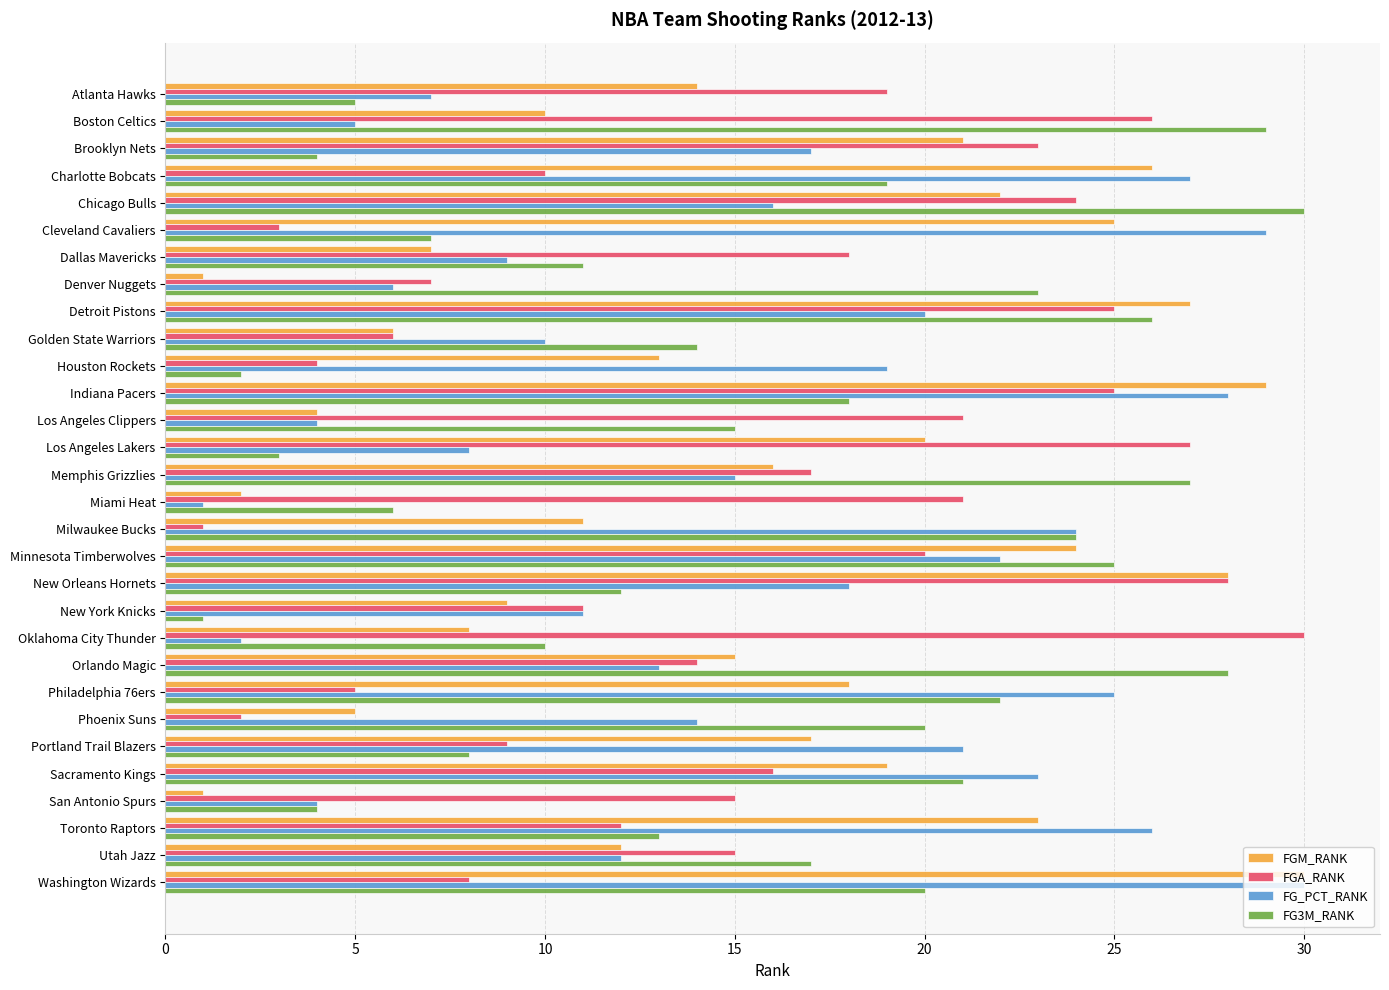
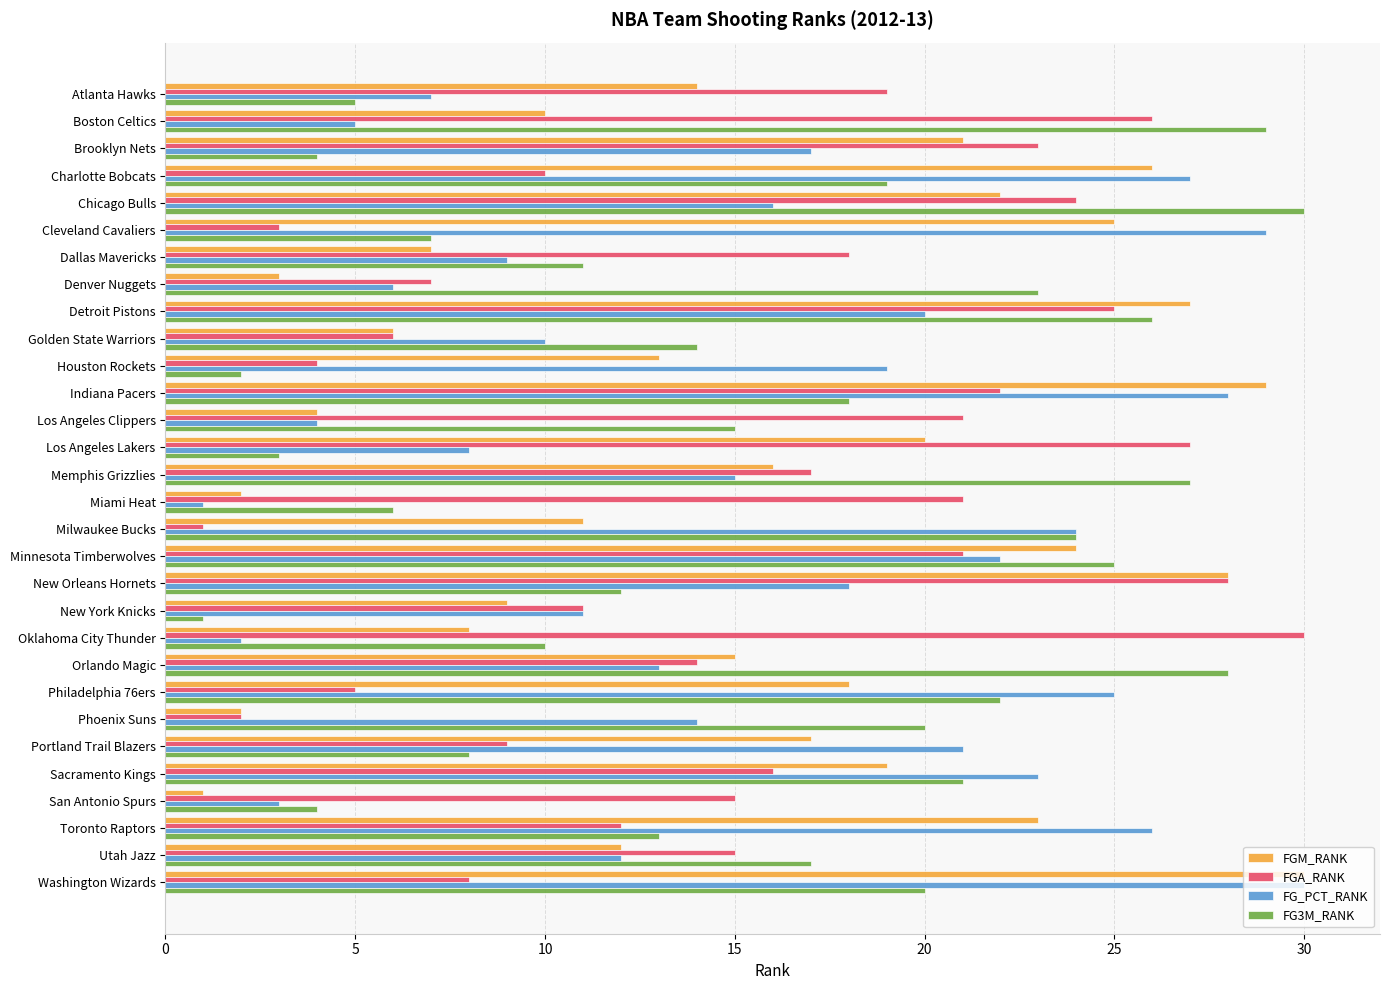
  {
    "FGM_RANK": {
      "Atlanta Hawks": 14,
      "Boston Celtics": 10,
      "Brooklyn Nets": 21,
      "Charlotte Bobcats": 26,
      "Chicago Bulls": 22,
      "Cleveland Cavaliers": 25,
      "Dallas Mavericks": 7,
-     "Denver Nuggets": 1,
+     "Denver Nuggets": 3,
      "Detroit Pistons": 27,
      "Golden State Warriors": 6,
      "Houston Rockets": 13,
      "Indiana Pacers": 29,
      "Los Angeles Clippers": 4,
      "Los Angeles Lakers": 20,
      "Memphis Grizzlies": 16,
      "Miami Heat": 2,
      "Milwaukee Bucks": 11,
      "Minnesota Timberwolves": 24,
      "New Orleans Hornets": 28,
      "New York Knicks": 9,
      "Oklahoma City Thunder": 8,
      "Orlando Magic": 15,
      "Philadelphia 76ers": 18,
-     "Phoenix Suns": 5,
+     "Phoenix Suns": 2,
      "Portland Trail Blazers": 17,
      "Sacramento Kings": 19,
      "San Antonio Spurs": 1,
      "Toronto Raptors": 23,
      "Utah Jazz": 12
    },
    "FGA_RANK": {
      "Atlanta Hawks": 19,
      "Boston Celtics": 26,
      "Brooklyn Nets": 23,
      "Charlotte Bobcats": 10,
      "Chicago Bulls": 24,
      "Cleveland Cavaliers": 3,
      "Dallas Mavericks": 18,
      "Denver Nuggets": 7,
      "Detroit Pistons": 25,
      "Golden State Warriors": 6,
      "Houston Rockets": 4,
-     "Indiana Pacers": 25,
+     "Indiana Pacers": 22,
      "Los Angeles Clippers": 21,
      "Los Angeles Lakers": 27,
      "Memphis Grizzlies": 17,
      "Miami Heat": 21,
      "Milwaukee Bucks": 1,
-     "Minnesota Timberwolves": 20,
+     "Minnesota Timberwolves": 21,
      "New Orleans Hornets": 28,
      "New York Knicks": 11,
      "Oklahoma City Thunder": 30,
      "Orlando Magic": 14,
      "Philadelphia 76ers": 5,
      "Phoenix Suns": 2,
      "Portland Trail Blazers": 9,
      "Sacramento Kings": 16,
      "San Antonio Spurs": 15,
      "Toronto Raptors": 12,
      "Utah Jazz": 15,
      "Washington Wizards": 8
    },
    "FG_PCT_RANK": {
      "Atlanta Hawks": 7,
      "Boston Celtics": 5,
      "Brooklyn Nets": 17,
      "Charlotte Bobcats": 27,
      "Chicago Bulls": 16,
      "Cleveland Cavaliers": 29,
      "Dallas Mavericks": 9,
      "Denver Nuggets": 6,
      "Detroit Pistons": 20,
      "Golden State Warriors": 10,
      "Houston Rockets": 19,
      "Indiana Pacers": 28,
      "Los Angeles Clippers": 4,
      "Los Angeles Lakers": 8,
      "Memphis Grizzlies": 15,
      "Miami Heat": 1,
      "Milwaukee Bucks": 24,
      "Minnesota Timberwolves": 22,
      "New Orleans Hornets": 18,
      "New York Knicks": 11,
      "Oklahoma City Thunder": 2,
      "Orlando Magic": 13,
      "Philadelphia 76ers": 25,
      "Phoenix Suns": 14,
      "Portland Trail Blazers": 21,
      "Sacramento Kings": 23,
-     "San Antonio Spurs": 4,
+     "San Antonio Spurs": 3,
      "Toronto Raptors": 26,
      "Utah Jazz": 12
    },
    "FG3M_RANK": {
      "Atlanta Hawks": 5,
      "Boston Celtics": 29,
      "Brooklyn Nets": 4,
      "Charlotte Bobcats": 19,
      "Chicago Bulls": 30,
      "Cleveland Cavaliers": 7,
      "Dallas Mavericks": 11,
      "Denver Nuggets": 23,
      "Detroit Pistons": 26,
      "Golden State Warriors": 14,
      "Houston Rockets": 2,
      "Indiana Pacers": 18,
      "Los Angeles Clippers": 15,
      "Los Angeles Lakers": 3,
      "Memphis Grizzlies": 27,
      "Miami Heat": 6,
      "Milwaukee Bucks": 24,
      "Minnesota Timberwolves": 25,
      "New Orleans Hornets": 12,
      "New York Knicks": 1,
      "Oklahoma City Thunder": 10,
      "Orlando Magic": 28,
      "Philadelphia 76ers": 22,
      "Phoenix Suns": 20,
      "Portland Trail Blazers": 8,
      "Sacramento Kings": 21,
      "San Antonio Spurs": 4,
      "Toronto Raptors": 13,
      "Utah Jazz": 17,
      "Washington Wizards": 20
    }
  }
